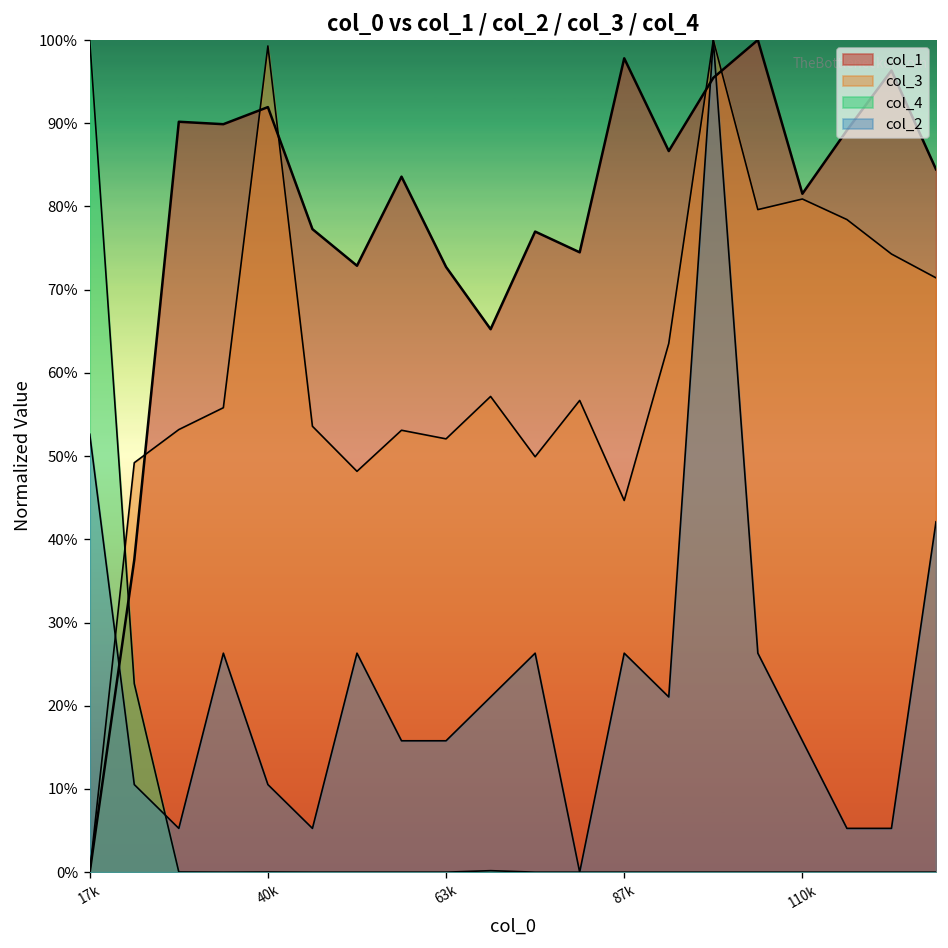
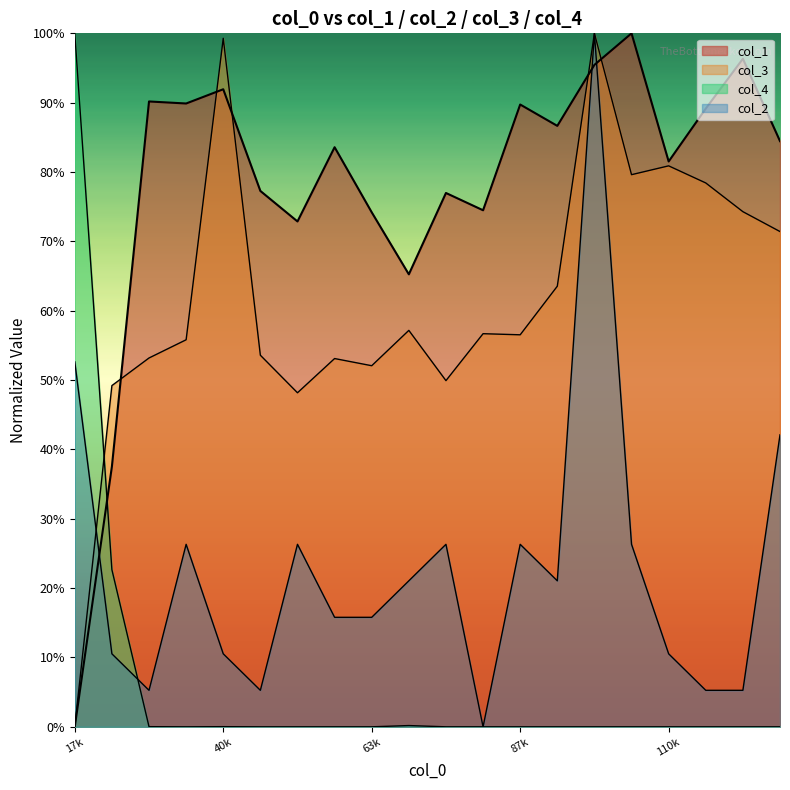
  {
    "col_1": {
      "40k": "92%",
-     "63k": "73%",
-     "87k": "98%",
+     "63k": "74%",
+     "87k": "90%",
      "110k": "82%"
    },
    "col_3": {
      "40k": "99%",
      "63k": "52%",
-     "87k": "45%",
+     "87k": "57%",
      "110k": "81%"
    },
    "col_4": {
      "17k": "100%",
      "40k": "0%",
      "63k": "0%",
      "87k": "0%",
      "110k": "0%"
    },
    "col_2": {
      "17k": "53%",
      "40k": "11%",
      "63k": "16%",
      "87k": "26%",
-     "110k": "16%"
+     "110k": "11%"
    }
  }
